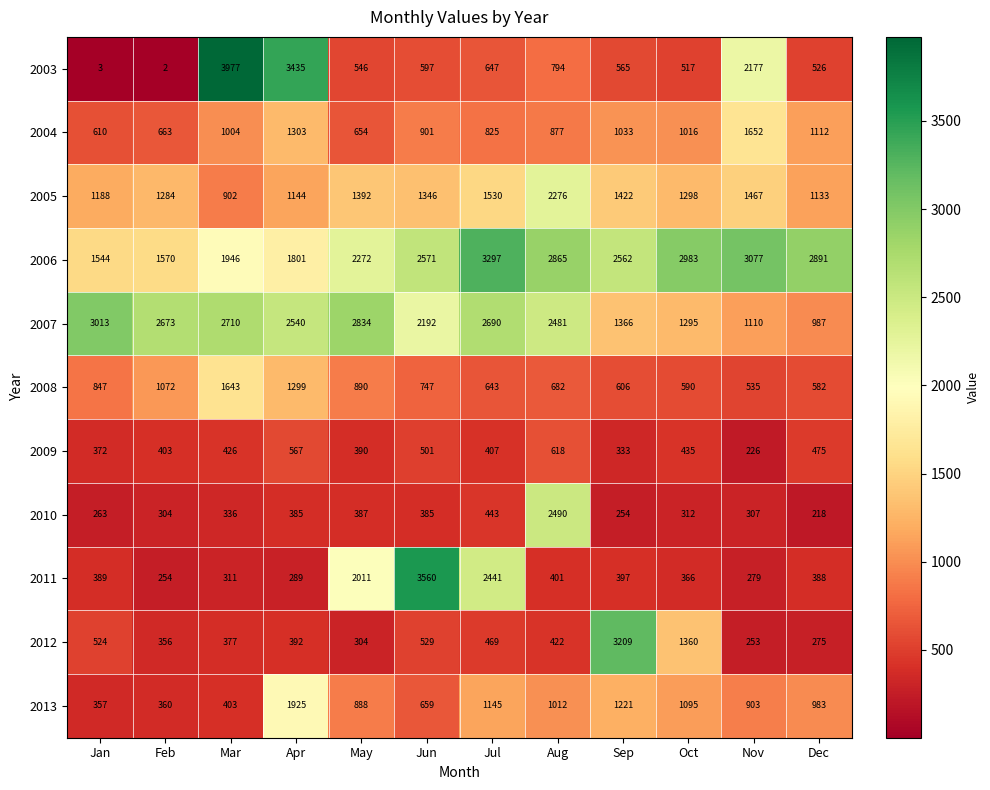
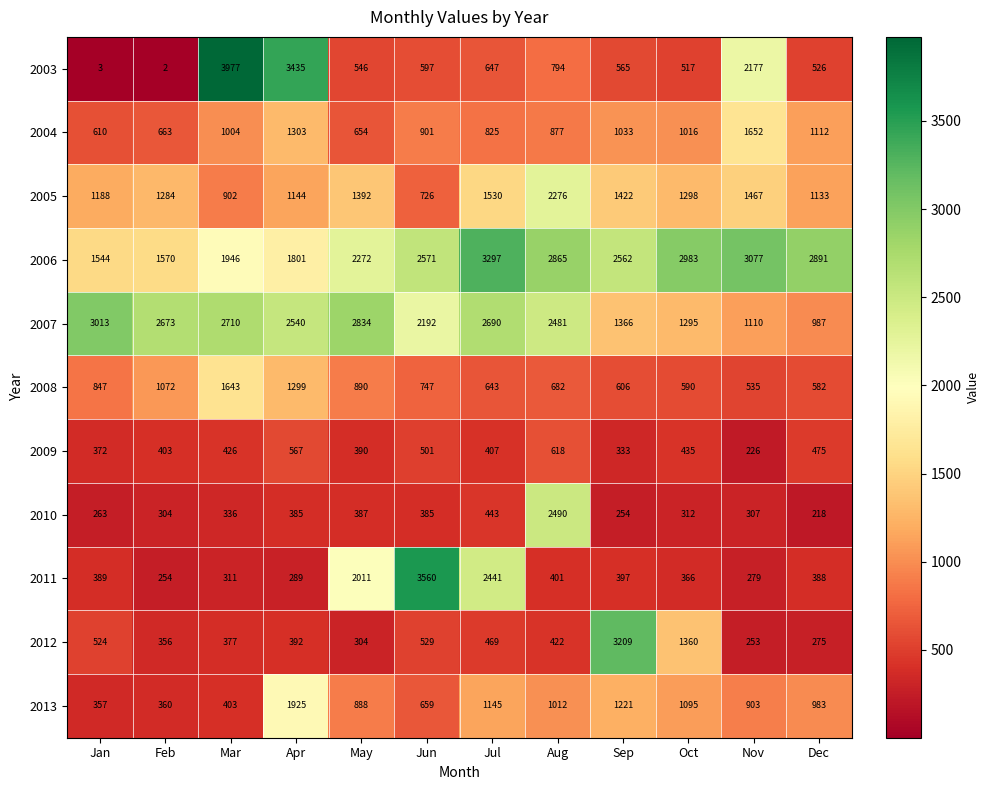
  {
    "2003": {
      "Jan": 3,
      "Feb": 2,
      "Mar": 3977,
      "Apr": 3435,
      "May": 546,
      "Jun": 597,
      "Jul": 647,
      "Aug": 794,
      "Sep": 565,
      "Oct": 517,
      "Nov": 2177,
      "Dec": 526
    },
    "2004": {
      "Jan": 610,
      "Feb": 663,
      "Mar": 1004,
      "Apr": 1303,
      "May": 654,
      "Jun": 901,
      "Jul": 825,
      "Aug": 877,
      "Sep": 1033,
      "Oct": 1016,
      "Nov": 1652,
      "Dec": 1112
    },
    "2005": {
      "Jan": 1188,
      "Feb": 1284,
      "Mar": 902,
      "Apr": 1144,
      "May": 1392,
-     "Jun": 1346,
+     "Jun": 726,
      "Jul": 1530,
      "Aug": 2276,
      "Sep": 1422,
      "Oct": 1298,
      "Nov": 1467,
      "Dec": 1133
    },
    "2006": {
      "Jan": 1544,
      "Feb": 1570,
      "Mar": 1946,
      "Apr": 1801,
      "May": 2272,
      "Jun": 2571,
      "Jul": 3297,
      "Aug": 2865,
      "Sep": 2562,
      "Oct": 2983,
      "Nov": 3077,
      "Dec": 2891
    },
    "2007": {
      "Jan": 3013,
      "Feb": 2673,
      "Mar": 2710,
      "Apr": 2540,
      "May": 2834,
      "Jun": 2192,
      "Jul": 2690,
      "Aug": 2481,
      "Sep": 1366,
      "Oct": 1295,
      "Nov": 1110,
      "Dec": 987
    },
    "2008": {
      "Jan": 847,
      "Feb": 1072,
      "Mar": 1643,
      "Apr": 1299,
      "May": 890,
      "Jun": 747,
      "Jul": 643,
      "Aug": 682,
      "Sep": 606,
      "Oct": 590,
      "Nov": 535,
      "Dec": 582
    },
    "2009": {
      "Jan": 372,
      "Feb": 403,
      "Mar": 426,
      "Apr": 567,
      "May": 390,
      "Jun": 501,
      "Jul": 407,
      "Aug": 618,
      "Sep": 333,
      "Oct": 435,
      "Nov": 226,
      "Dec": 475
    },
    "2010": {
      "Jan": 263,
      "Feb": 304,
      "Mar": 336,
      "Apr": 385,
      "May": 387,
      "Jun": 385,
      "Jul": 443,
      "Aug": 2490,
      "Sep": 254,
      "Oct": 312,
      "Nov": 307,
      "Dec": 218
    },
    "2011": {
      "Jan": 389,
      "Feb": 254,
      "Mar": 311,
      "Apr": 289,
      "May": 2011,
      "Jun": 3560,
      "Jul": 2441,
      "Aug": 401,
      "Sep": 397,
      "Oct": 366,
      "Nov": 279,
      "Dec": 388
    },
    "2012": {
      "Jan": 524,
      "Feb": 356,
      "Mar": 377,
      "Apr": 392,
      "May": 304,
      "Jun": 529,
      "Jul": 469,
      "Aug": 422,
      "Sep": 3209,
      "Oct": 1360,
      "Nov": 253,
      "Dec": 275
    },
    "2013": {
      "Jan": 357,
      "Feb": 360,
      "Mar": 403,
      "Apr": 1925,
      "May": 888,
      "Jun": 659,
      "Jul": 1145,
      "Aug": 1012,
      "Sep": 1221,
      "Oct": 1095,
      "Nov": 903,
      "Dec": 983
    }
  }
